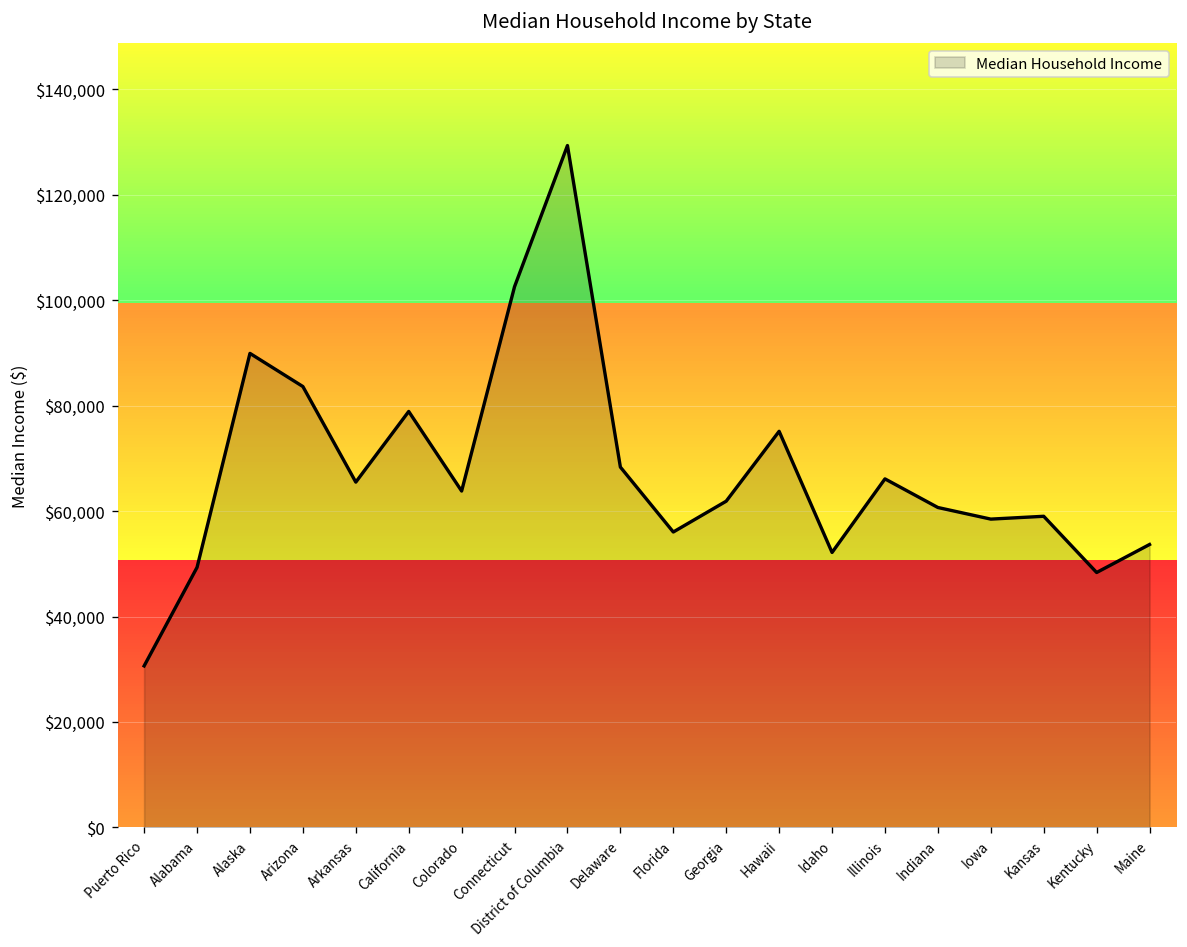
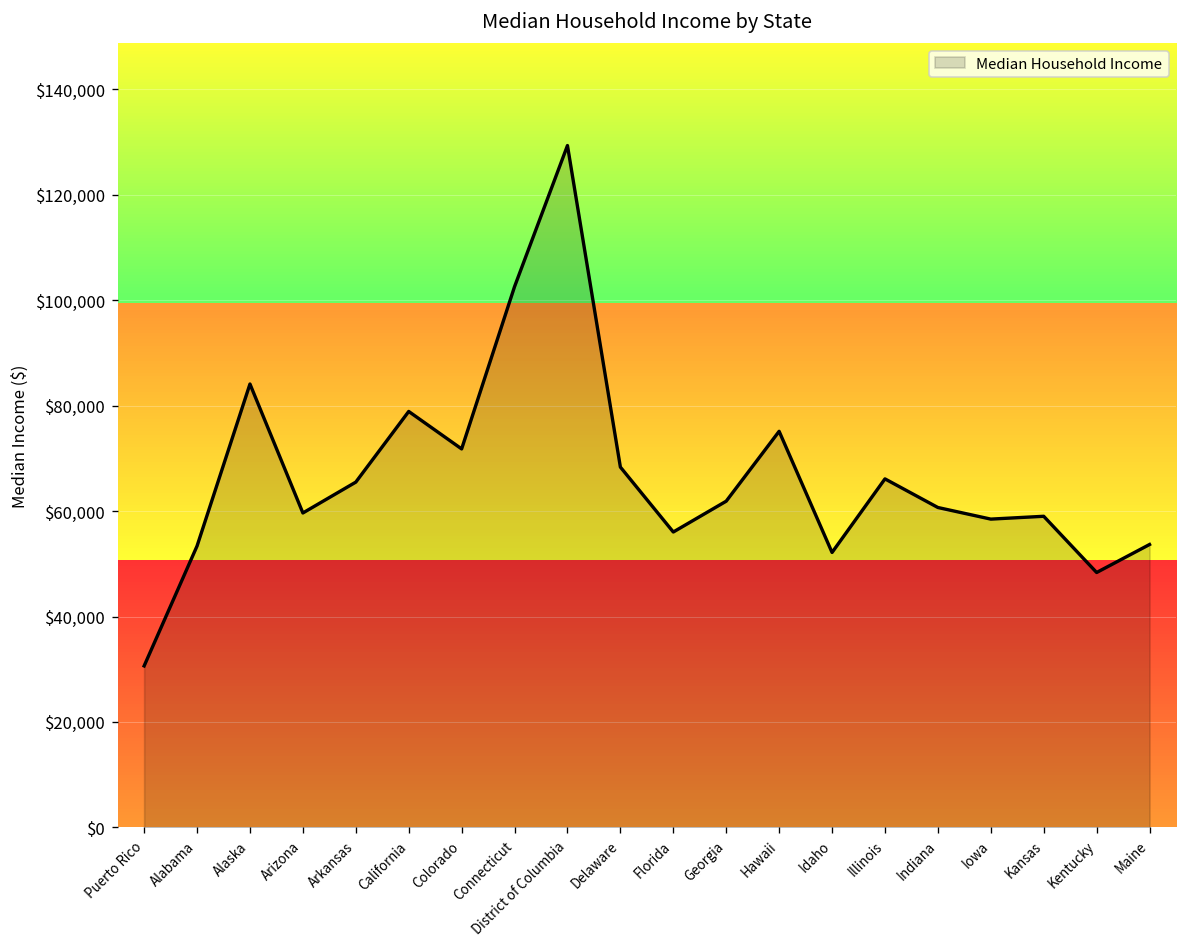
  {
    "Puerto Rico": "$31,000",
-   "Alabama": "$49,000",
-   "Alaska": "$90,000",
-   "Arizona": "$84,000",
+   "Alabama": "$53,000",
+   "Alaska": "$84,000",
+   "Arizona": "$60,000",
    "Arkansas": "$65,000",
    "California": "$79,000",
-   "Colorado": "$64,000",
+   "Colorado": "$72,000",
    "Connecticut": "$103,000",
    "District of Columbia": "$129,000",
    "Delaware": "$68,000",
    "Florida": "$56,000",
    "Georgia": "$62,000",
    "Hawaii": "$75,000",
    "Idaho": "$52,000",
    "Illinois": "$66,000",
    "Indiana": "$61,000",
    "Iowa": "$58,000",
    "Kansas": "$59,000",
    "Kentucky": "$48,000",
    "Maine": "$54,000"
  }
